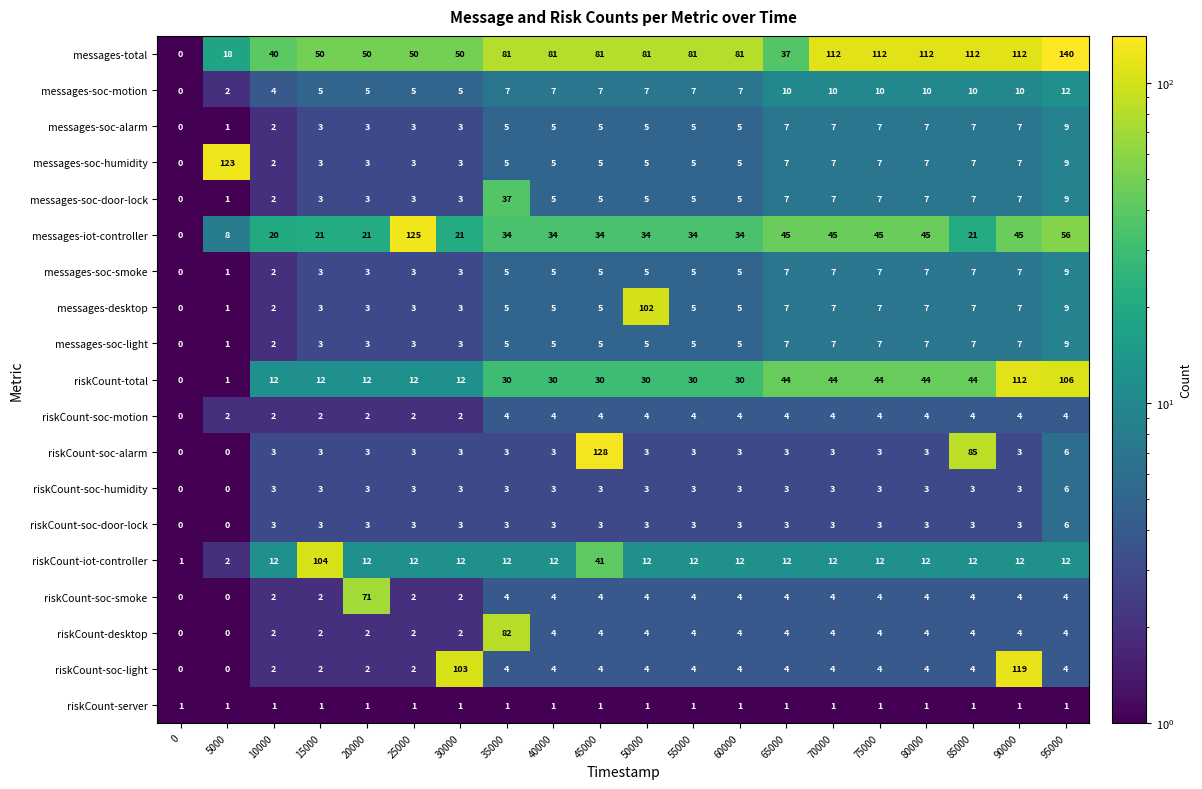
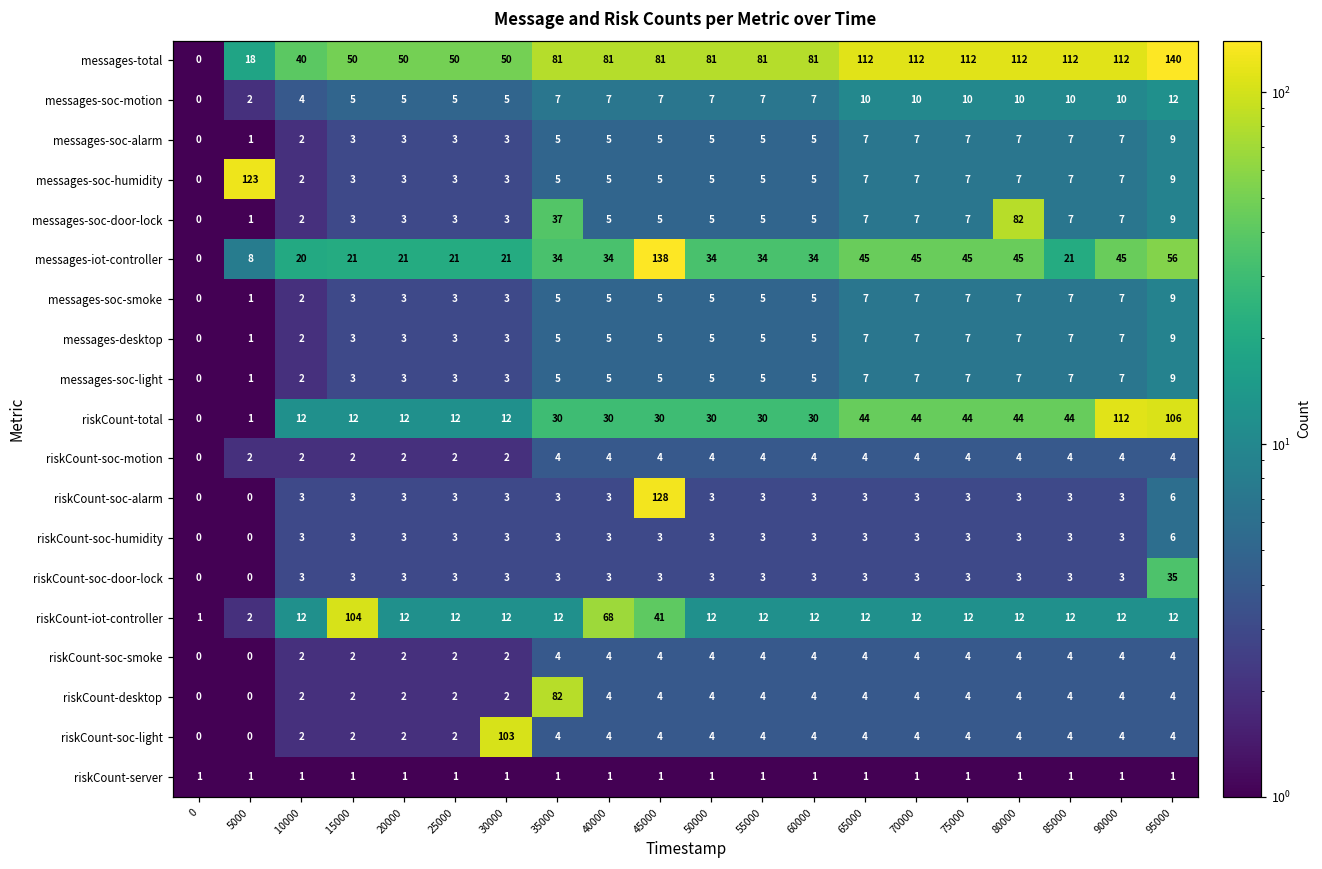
  {
    "messages-total": {
      "0": 0,
      "5000": 18,
      "10000": 40,
      "15000": 50,
      "20000": 50,
      "25000": 50,
      "30000": 50,
      "35000": 81,
      "40000": 81,
      "45000": 81,
      "50000": 81,
      "55000": 81,
      "60000": 81,
-     "65000": 37,
+     "65000": 112,
      "70000": 112,
      "75000": 112,
      "80000": 112,
      "85000": 112,
      "90000": 112,
      "95000": 140
    },
    "messages-soc-door-lock": {
      "0": 0,
      "5000": 1,
      "10000": 2,
      "15000": 3,
      "20000": 3,
      "25000": 3,
      "30000": 3,
      "35000": 37,
      "40000": 5,
      "45000": 5,
      "50000": 5,
      "55000": 5,
      "60000": 5,
      "65000": 7,
      "70000": 7,
      "75000": 7,
-     "80000": 7,
+     "80000": 82,
      "85000": 7,
      "90000": 7,
      "95000": 9
    },
    "messages-iot-controller": {
      "0": 0,
      "5000": 8,
      "10000": 20,
      "15000": 21,
      "20000": 21,
-     "25000": 125,
+     "25000": 21,
      "30000": 21,
      "35000": 34,
      "40000": 34,
-     "45000": 34,
+     "45000": 138,
      "50000": 34,
      "55000": 34,
      "60000": 34,
      "65000": 45,
      "70000": 45,
      "75000": 45,
      "80000": 45,
      "85000": 21,
      "90000": 45,
      "95000": 56
    },
    "messages-desktop": {
      "0": 0,
      "5000": 1,
      "10000": 2,
      "15000": 3,
      "20000": 3,
      "25000": 3,
      "30000": 3,
      "35000": 5,
      "40000": 5,
      "45000": 5,
-     "50000": 102,
+     "50000": 5,
      "55000": 5,
      "60000": 5,
      "65000": 7,
      "70000": 7,
      "75000": 7,
      "80000": 7,
      "85000": 7,
      "90000": 7,
      "95000": 9
    },
    "riskCount-soc-alarm": {
      "0": 0,
      "5000": 0,
      "10000": 3,
      "15000": 3,
      "20000": 3,
      "25000": 3,
      "30000": 3,
      "35000": 3,
      "40000": 3,
      "45000": 128,
      "50000": 3,
      "55000": 3,
      "60000": 3,
      "65000": 3,
      "70000": 3,
      "75000": 3,
      "80000": 3,
-     "85000": 85,
+     "85000": 3,
      "90000": 3,
      "95000": 6
    },
    "riskCount-soc-door-lock": {
      "0": 0,
      "5000": 0,
      "10000": 3,
      "15000": 3,
      "20000": 3,
      "25000": 3,
      "30000": 3,
      "35000": 3,
      "40000": 3,
      "45000": 3,
      "50000": 3,
      "55000": 3,
      "60000": 3,
      "65000": 3,
      "70000": 3,
      "75000": 3,
      "80000": 3,
      "85000": 3,
      "90000": 3,
-     "95000": 6
+     "95000": 35
    },
    "riskCount-iot-controller": {
      "0": 1,
      "5000": 2,
      "10000": 12,
      "15000": 104,
      "20000": 12,
      "25000": 12,
      "30000": 12,
      "35000": 12,
-     "40000": 12,
+     "40000": 68,
      "45000": 41,
      "50000": 12,
      "55000": 12,
      "60000": 12,
      "65000": 12,
      "70000": 12,
      "75000": 12,
      "80000": 12,
      "85000": 12,
      "90000": 12,
      "95000": 12
    },
    "riskCount-soc-smoke": {
      "0": 0,
      "5000": 0,
      "10000": 2,
      "15000": 2,
-     "20000": 71,
+     "20000": 2,
      "25000": 2,
      "30000": 2,
      "35000": 4,
      "40000": 4,
      "45000": 4,
      "50000": 4,
      "55000": 4,
      "60000": 4,
      "65000": 4,
      "70000": 4,
      "75000": 4,
      "80000": 4,
      "85000": 4,
      "90000": 4,
      "95000": 4
    },
    "riskCount-soc-light": {
      "0": 0,
      "5000": 0,
      "10000": 2,
      "15000": 2,
      "20000": 2,
      "25000": 2,
      "30000": 103,
      "35000": 4,
      "40000": 4,
      "45000": 4,
      "50000": 4,
      "55000": 4,
      "60000": 4,
      "65000": 4,
      "70000": 4,
      "75000": 4,
      "80000": 4,
      "85000": 4,
-     "90000": 119,
+     "90000": 4,
      "95000": 4
    }
  }
